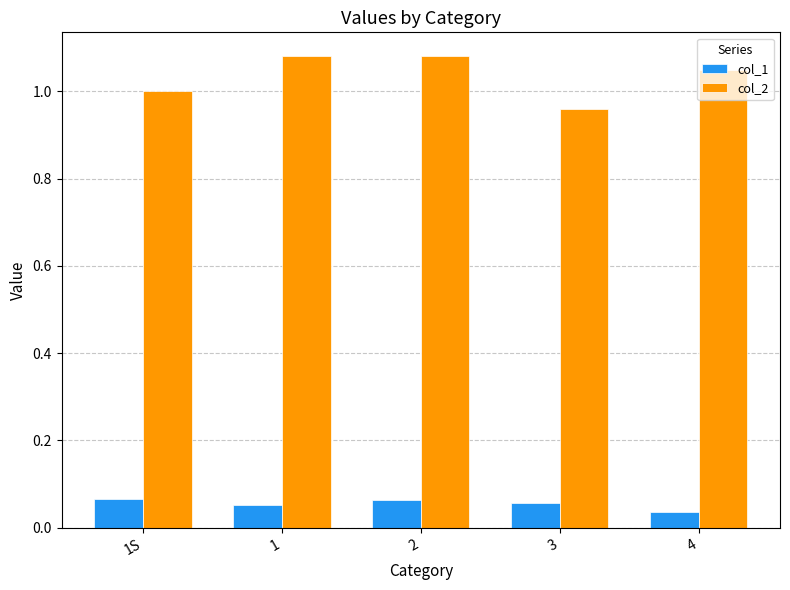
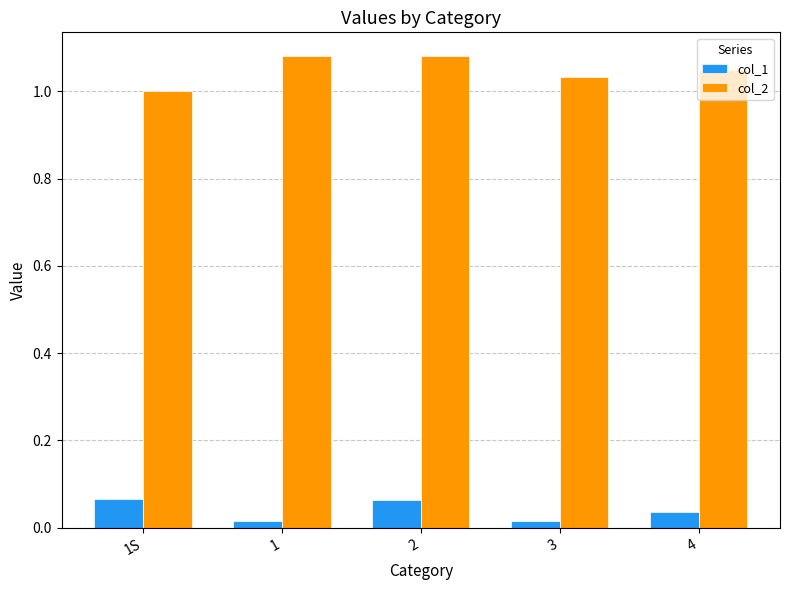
  {
    "col_1": {
      "1S": 0.07,
-     "1": 0.05,
+     "1": 0.02,
      "2": 0.06,
-     "3": 0.06,
+     "3": 0.02,
      "4": 0.04
    },
    "col_2": {
      "1S": 1.00,
      "1": 1.08,
      "2": 1.08,
-     "3": 0.96
+     "3": 1.03
    }
  }
